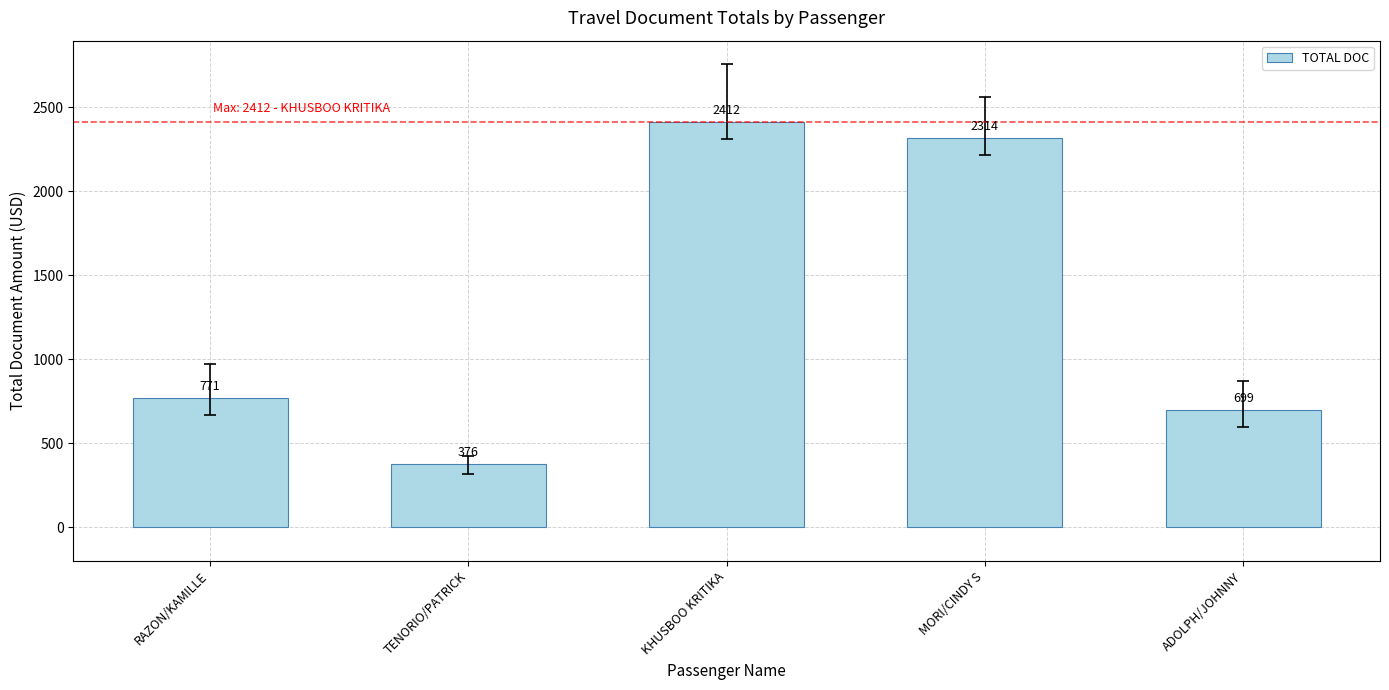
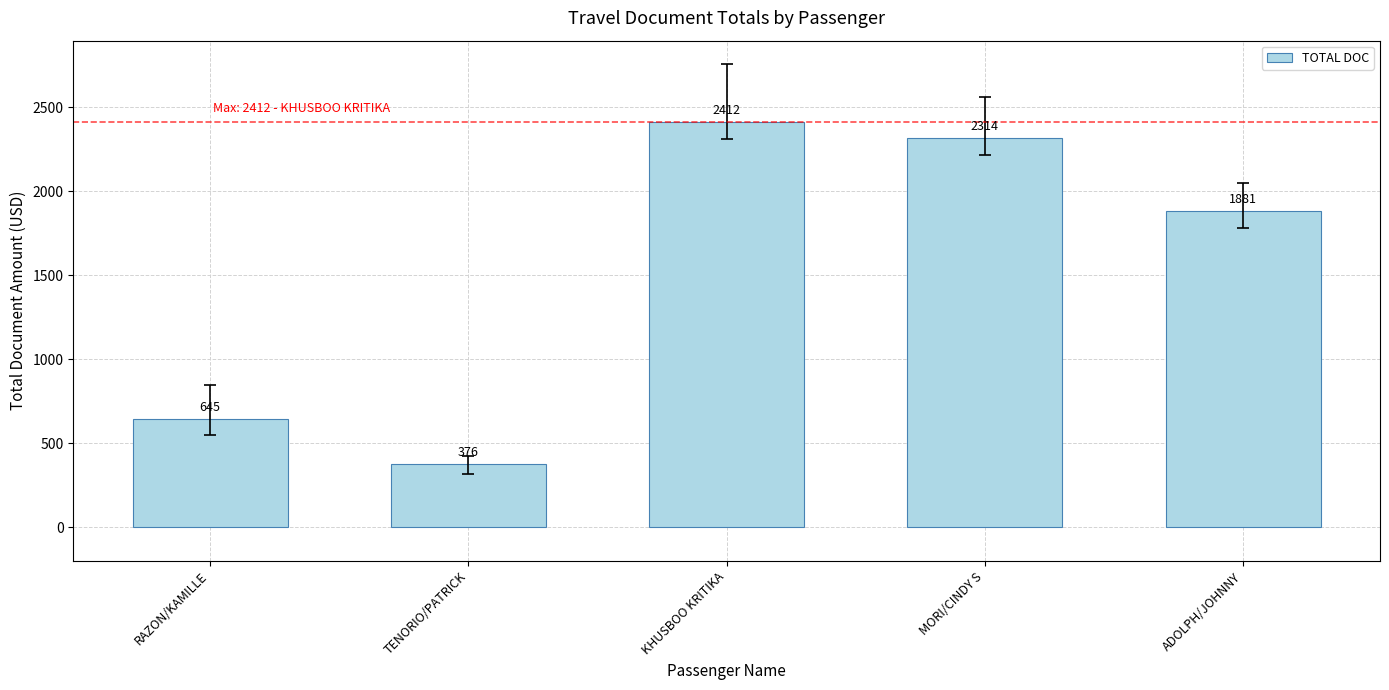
  {
    "TOTAL DOC": {
-     "RAZON/KAMILLE": 771,
+     "RAZON/KAMILLE": 645,
      "KHUSBOO KRITIKA": 2412,
      "MORI/CINDY S": 2314,
-     "ADOLPH/JOHNNY": 699
+     "ADOLPH/JOHNNY": 1881
    }
  }
